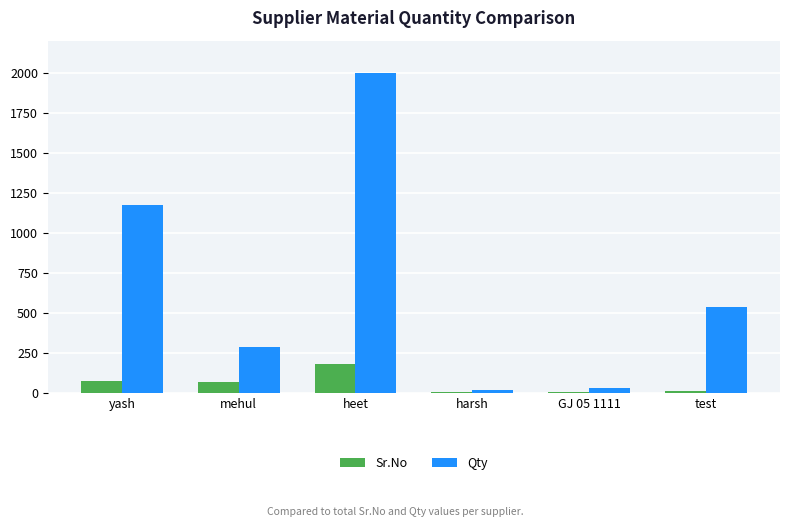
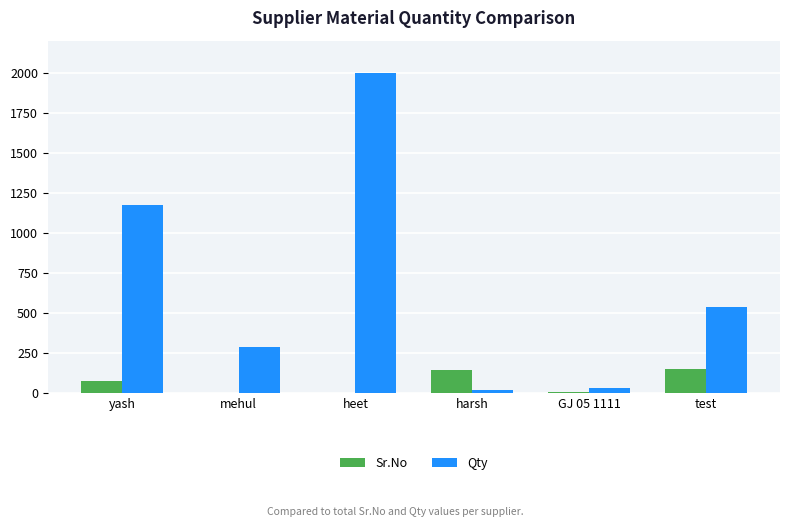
  {
    "Sr.No": {
      "yash": 70,
-     "mehul": 70,
-     "heet": 180,
-     "harsh": 0,
-     "test": 10
+     "mehul": 0,
+     "heet": 0,
+     "harsh": 150,
+     "test": 150
    },
    "Qty": {
      "yash": 1170,
      "mehul": 290,
      "heet": 2000,
      "harsh": 20,
      "GJ 05 1111": 30,
      "test": 540
    }
  }
